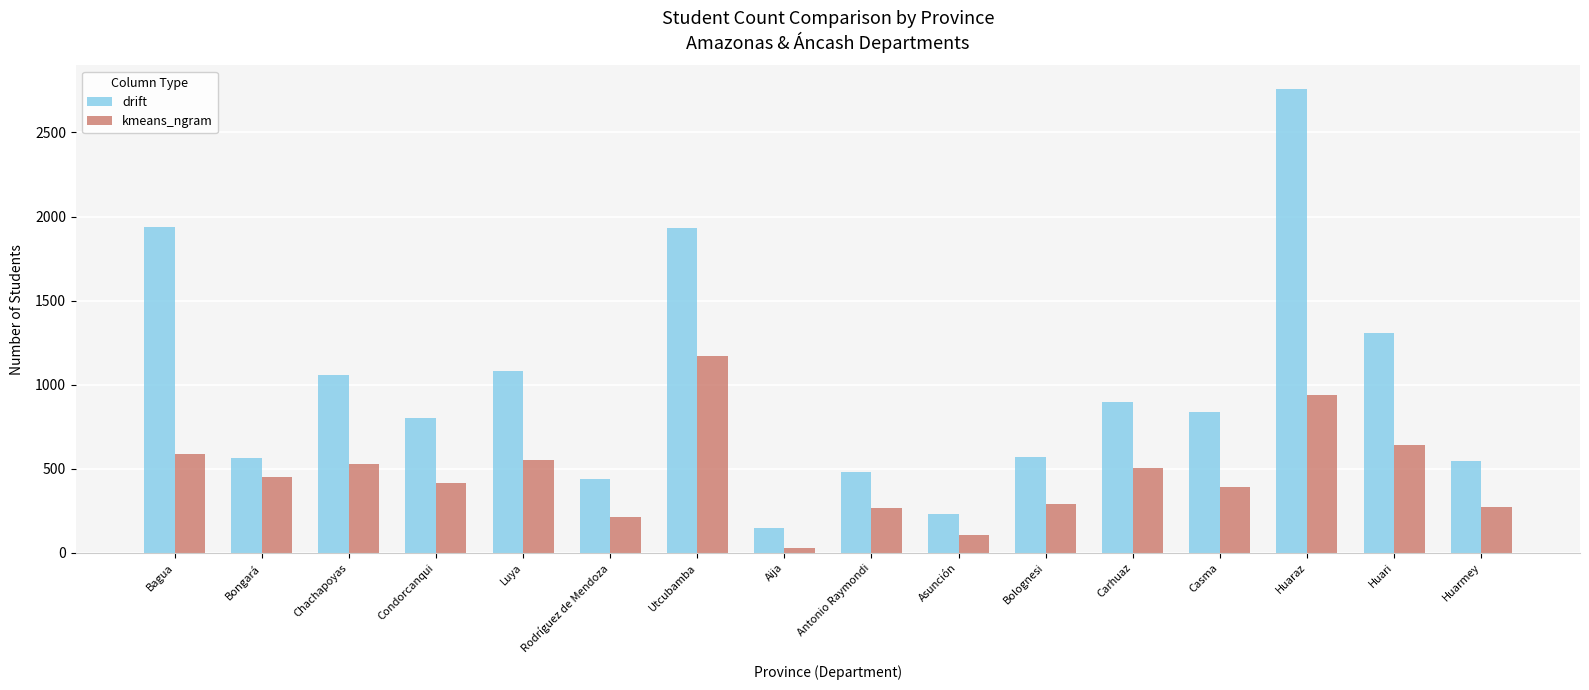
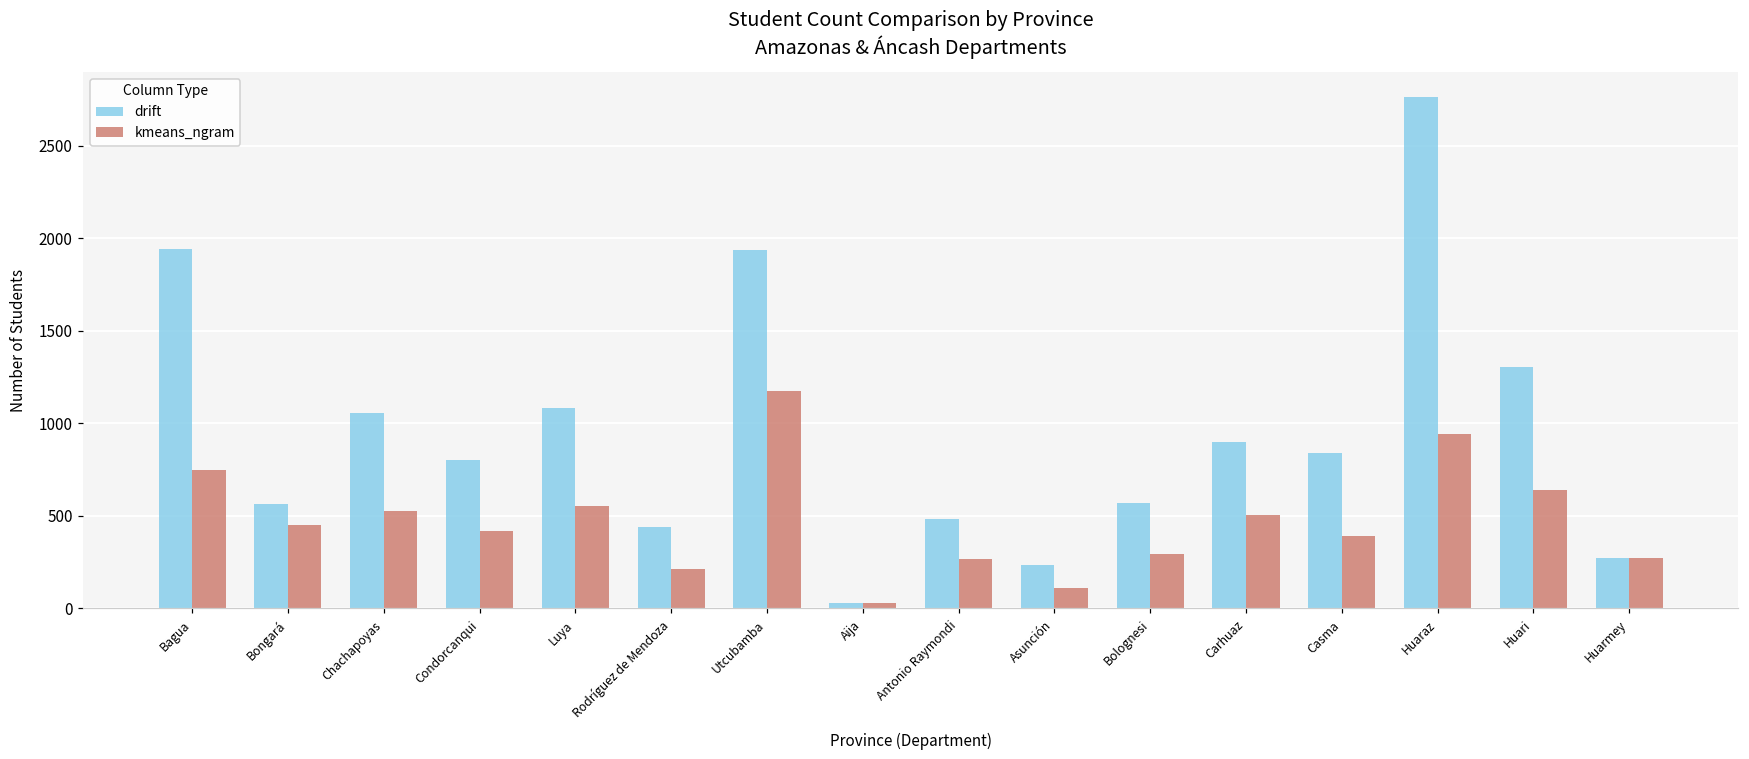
  {
    "drift": {
      "Bagua": 1940,
      "Bongará": 570,
      "Chachapoyas": 1060,
      "Condorcanqui": 800,
      "Luya": 1080,
      "Rodríguez de Mendoza": 440,
      "Utcubamba": 1930,
-     "Aija": 150,
+     "Aija": 30,
      "Antonio Raymondi": 480,
      "Asunción": 230,
      "Bolognesi": 570,
      "Carhuaz": 900,
      "Casma": 840,
      "Huaraz": 2760,
      "Huari": 1310,
-     "Huarmey": 550
+     "Huarmey": 270
    },
    "kmeans_ngram": {
-     "Bagua": 590,
+     "Bagua": 750,
      "Bongará": 450,
      "Chachapoyas": 530,
      "Condorcanqui": 420,
      "Luya": 550,
      "Rodríguez de Mendoza": 210,
      "Utcubamba": 1170,
      "Aija": 30,
      "Antonio Raymondi": 270,
      "Asunción": 110,
      "Bolognesi": 290,
      "Carhuaz": 500,
      "Casma": 390,
      "Huaraz": 940,
      "Huari": 640,
      "Huarmey": 270
    }
  }
